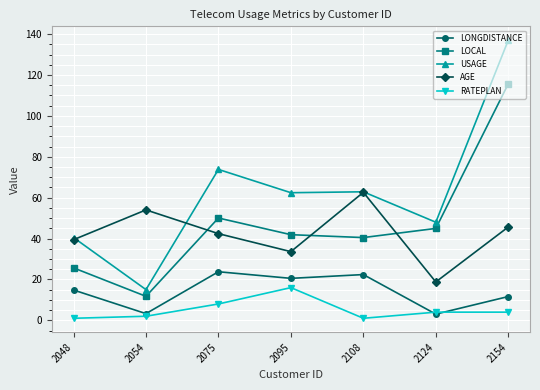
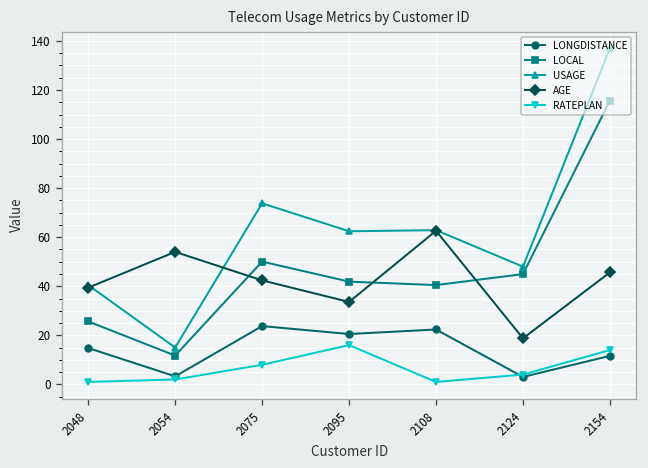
  {
    "RATEPLAN": {
      "2048": 1,
      "2054": 2,
      "2075": 8,
      "2095": 16,
      "2108": 1,
-     "2154": 4
+     "2154": 14
    }
  }
